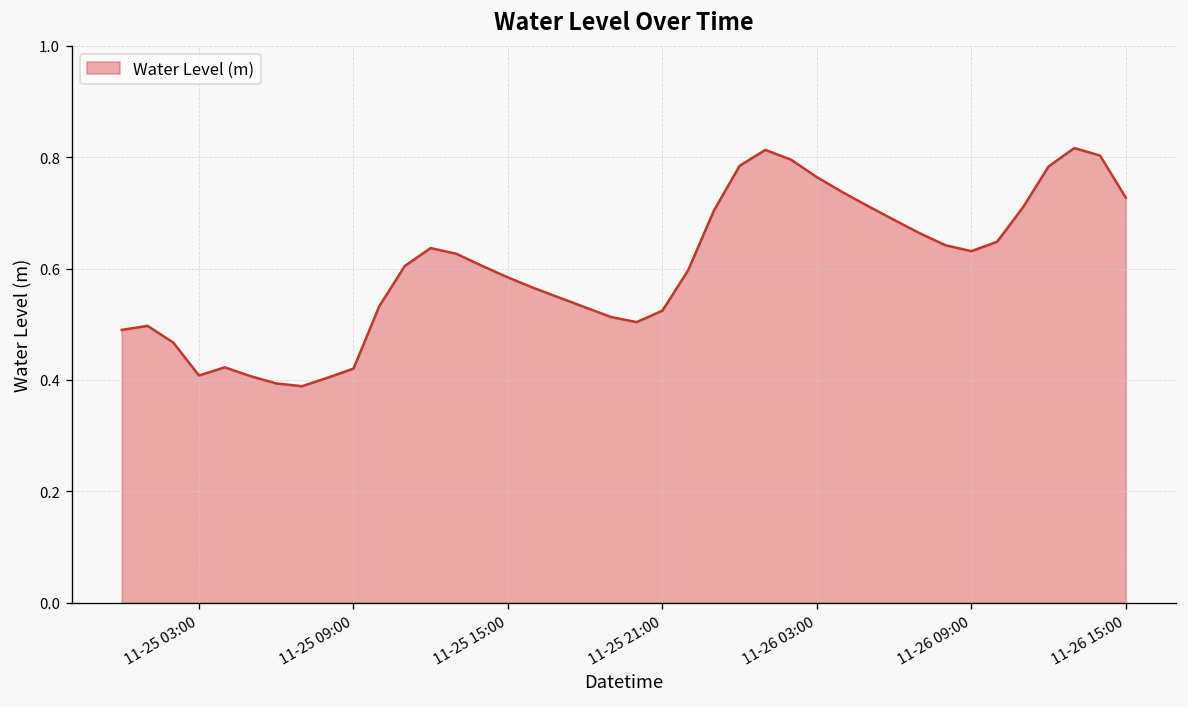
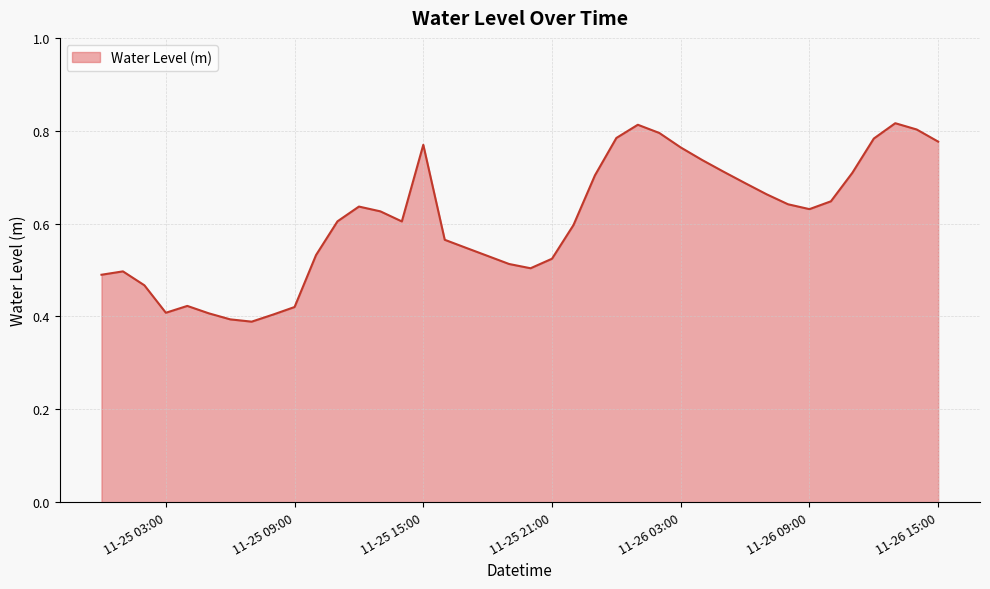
  {
    "11-25 03:00": 0.41,
    "11-25 09:00": 0.42,
-   "11-25 15:00": 0.58,
+   "11-25 15:00": 0.77,
    "11-25 21:00": 0.52,
    "11-26 03:00": 0.76,
    "11-26 09:00": 0.63,
-   "11-26 15:00": 0.73
+   "11-26 15:00": 0.78
  }
